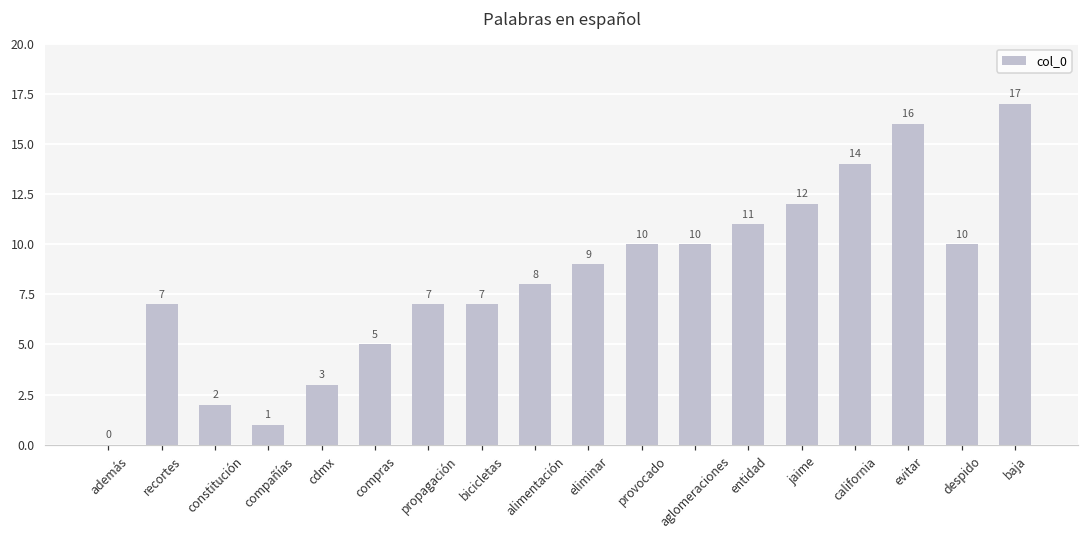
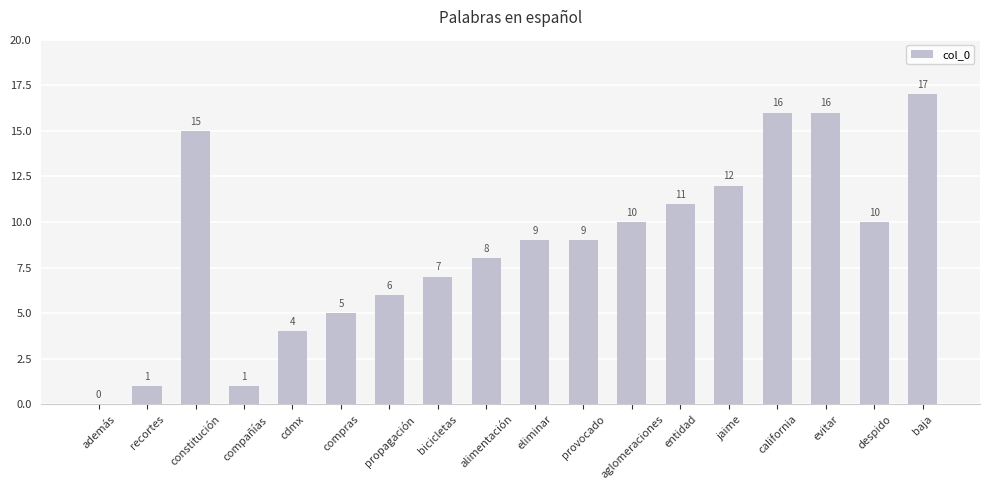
  {
    "además": 0,
-   "recortes": 7,
-   "constitución": 2,
+   "recortes": 1,
+   "constitución": 15,
    "compañías": 1,
-   "cdmx": 3,
+   "cdmx": 4,
    "compras": 5,
-   "propagación": 7,
+   "propagación": 6,
    "bicicletas": 7,
    "alimentación": 8,
    "eliminar": 9,
-   "provocado": 10,
+   "provocado": 9,
    "aglomeraciones": 10,
    "entidad": 11,
    "jaime": 12,
-   "california": 14,
+   "california": 16,
    "evitar": 16,
    "despido": 10,
    "baja": 17
  }
